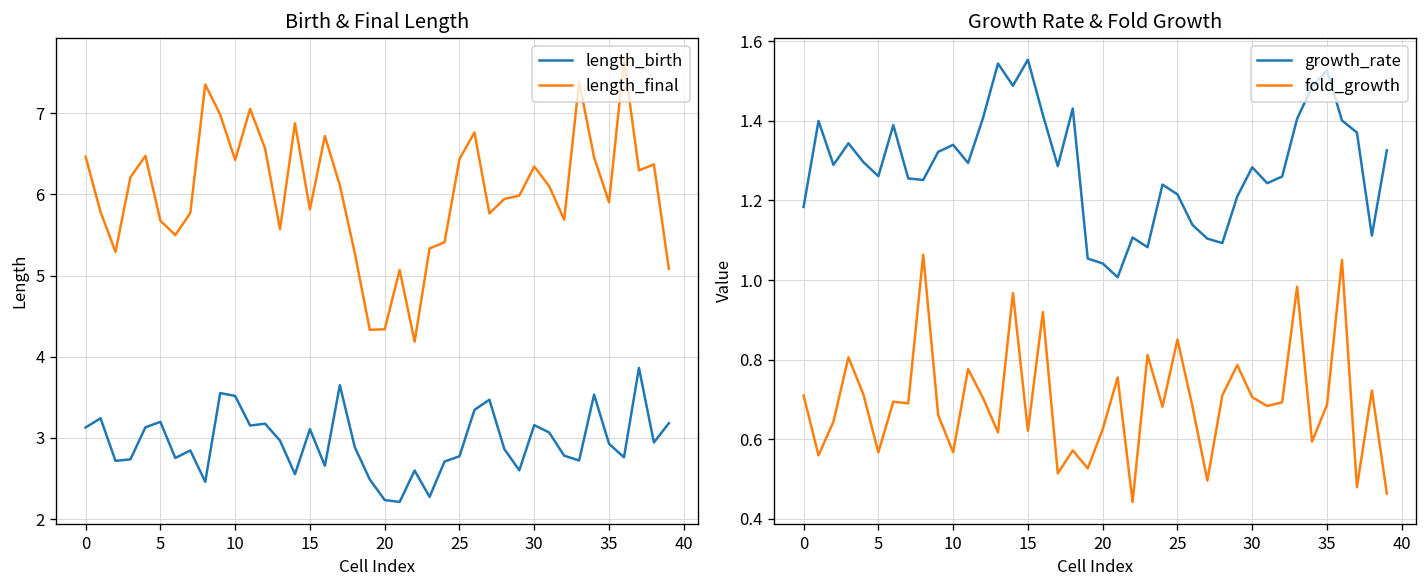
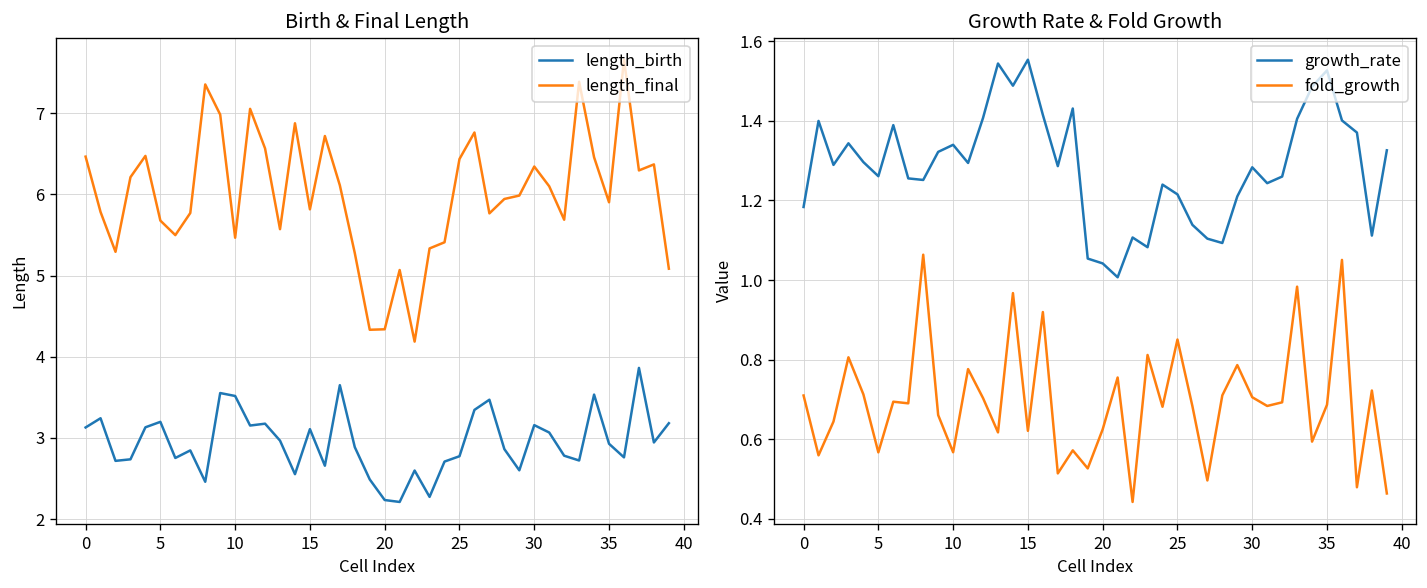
  {
    "Birth & Final Length": {
      "length_birth": {
        "0": 3.1,
        "5": 3.2,
        "10": 3.5,
        "15": 3.1,
        "20": 2.2,
        "25": 2.8,
        "30": 3.2,
        "35": 2.9
      },
      "length_final": {
        "0": 6.5,
        "5": 5.7,
-       "10": 6.4,
+       "10": 5.5,
        "15": 5.8,
        "20": 4.3,
        "25": 6.4,
        "30": 6.3,
        "35": 5.9
      }
    },
    "Growth Rate & Fold Growth": {
      "growth_rate": {
        "0": 1.18,
        "5": 1.26,
        "10": 1.34,
        "15": 1.55,
        "20": 1.04,
        "25": 1.22,
        "30": 1.28
      },
      "fold_growth": {
        "0": 0.71,
        "5": 0.57,
        "10": 0.57,
        "15": 0.62,
        "20": 0.62,
        "25": 0.85,
        "30": 0.71,
        "35": 0.69
      }
    }
  }
